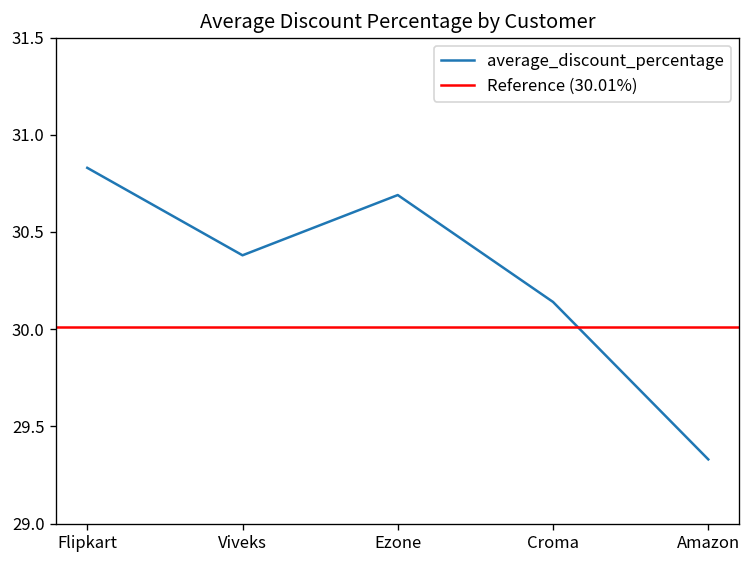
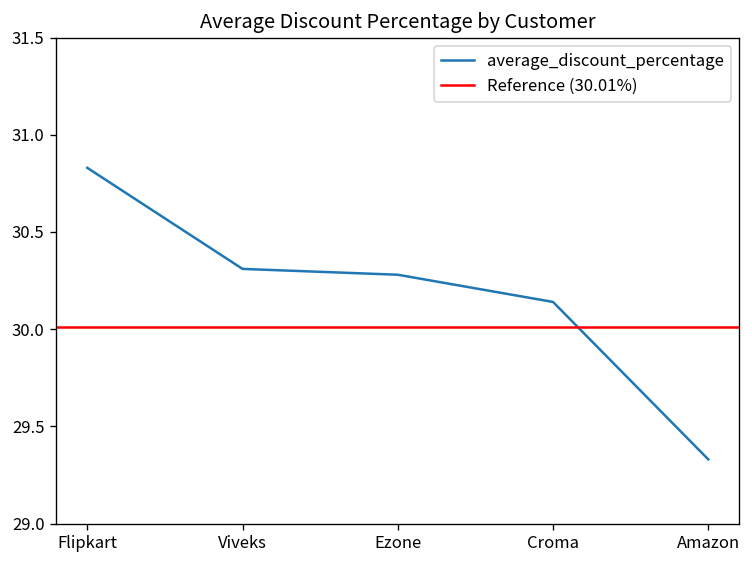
  {
    "Flipkart": 30.83,
-   "Viveks": 30.38,
-   "Ezone": 30.69,
+   "Viveks": 30.31,
+   "Ezone": 30.28,
    "Croma": 30.14,
    "Amazon": 29.33
  }
